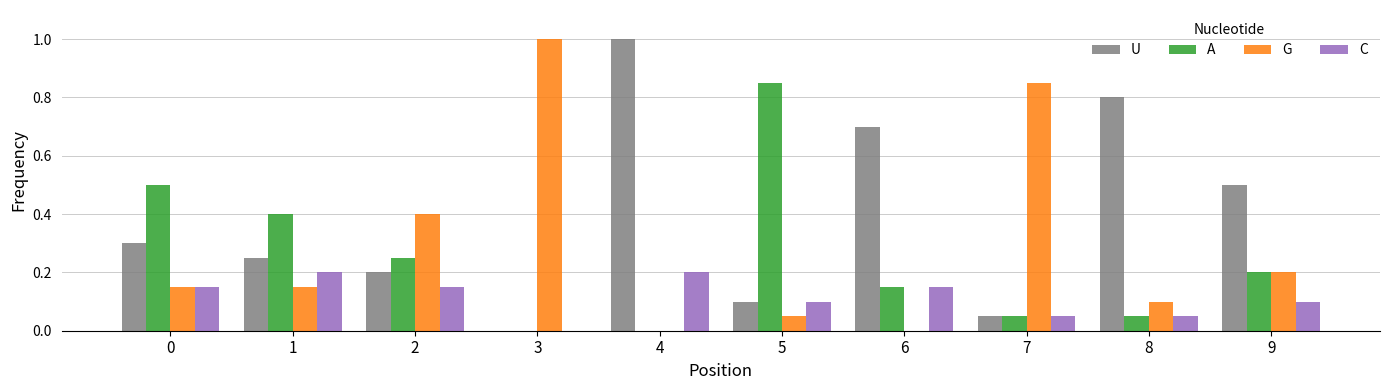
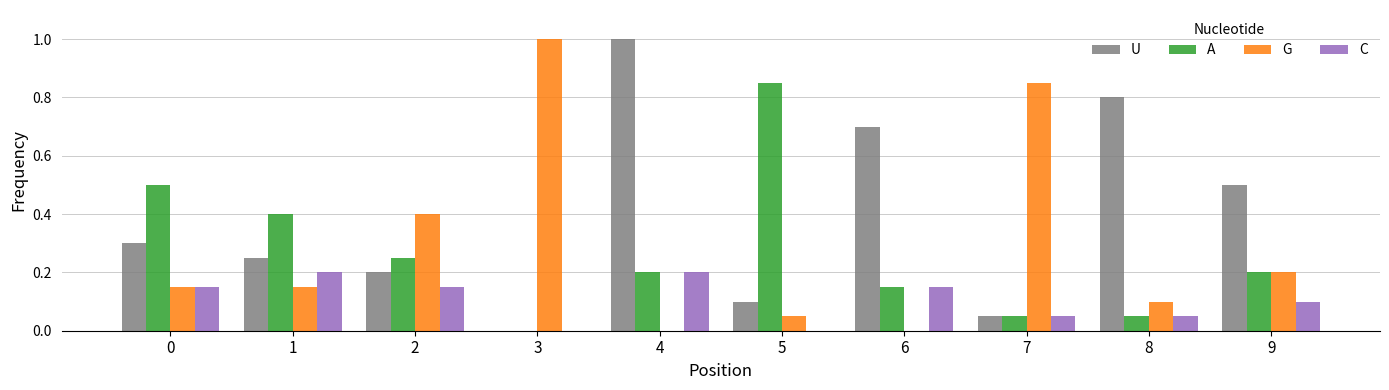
  {
    "U": {
      "0": 0.3,
      "1": 0.25,
      "2": 0.2,
      "3": 0.0,
      "4": 1.0,
      "5": 0.1,
      "6": 0.7,
      "7": 0.05,
      "8": 0.8,
      "9": 0.5
    },
    "A": {
      "0": 0.5,
      "1": 0.4,
      "2": 0.25,
      "3": 0.0,
-     "4": 0.0,
+     "4": 0.2,
      "5": 0.85,
      "6": 0.15,
      "7": 0.05,
      "8": 0.05,
      "9": 0.2
    },
    "G": {
      "0": 0.15,
      "1": 0.15,
      "2": 0.4,
      "3": 1.0,
      "4": 0.0,
      "5": 0.05,
      "6": 0.0,
      "7": 0.85,
      "8": 0.1,
      "9": 0.2
    },
    "C": {
      "0": 0.15,
      "1": 0.2,
      "2": 0.15,
      "3": 0.0,
      "4": 0.2,
-     "5": 0.1,
+     "5": 0.0,
      "6": 0.15,
      "7": 0.05,
      "8": 0.05,
      "9": 0.1
    }
  }
